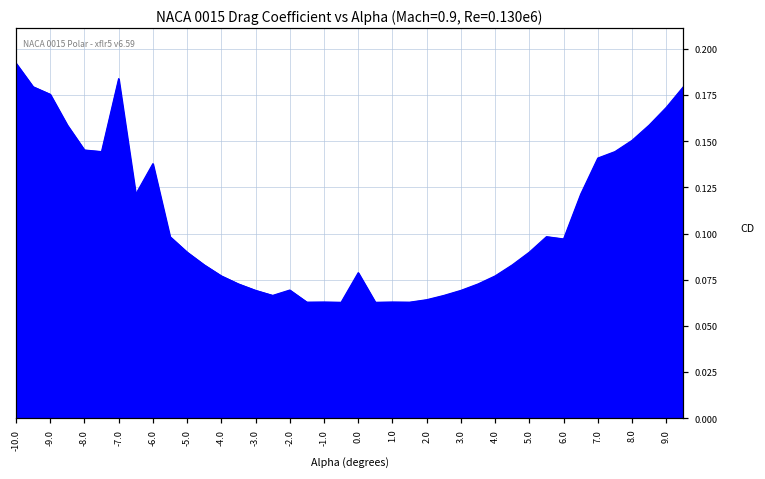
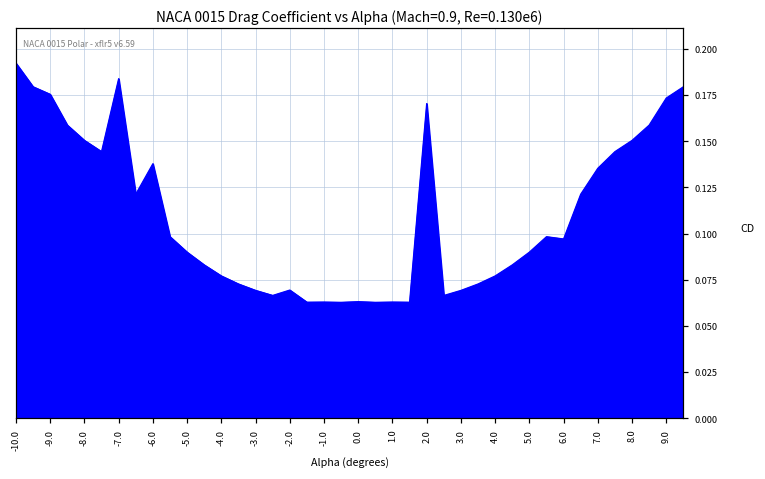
  {
    "-9.0": 0.175,
-   "-8.0": 0.145,
+   "-8.0": 0.150,
    "-7.0": 0.184,
    "-6.0": 0.138,
    "-5.0": 0.090,
    "-4.0": 0.077,
    "-3.0": 0.069,
    "-2.0": 0.069,
    "-1.0": 0.063,
-   "0.0": 0.079,
+   "0.0": 0.063,
    "1.0": 0.063,
-   "2.0": 0.064,
+   "2.0": 0.170,
    "3.0": 0.069,
    "4.0": 0.077,
    "5.0": 0.090,
    "6.0": 0.097,
-   "7.0": 0.141,
+   "7.0": 0.135,
    "8.0": 0.150,
-   "9.0": 0.168
+   "9.0": 0.173
  }
